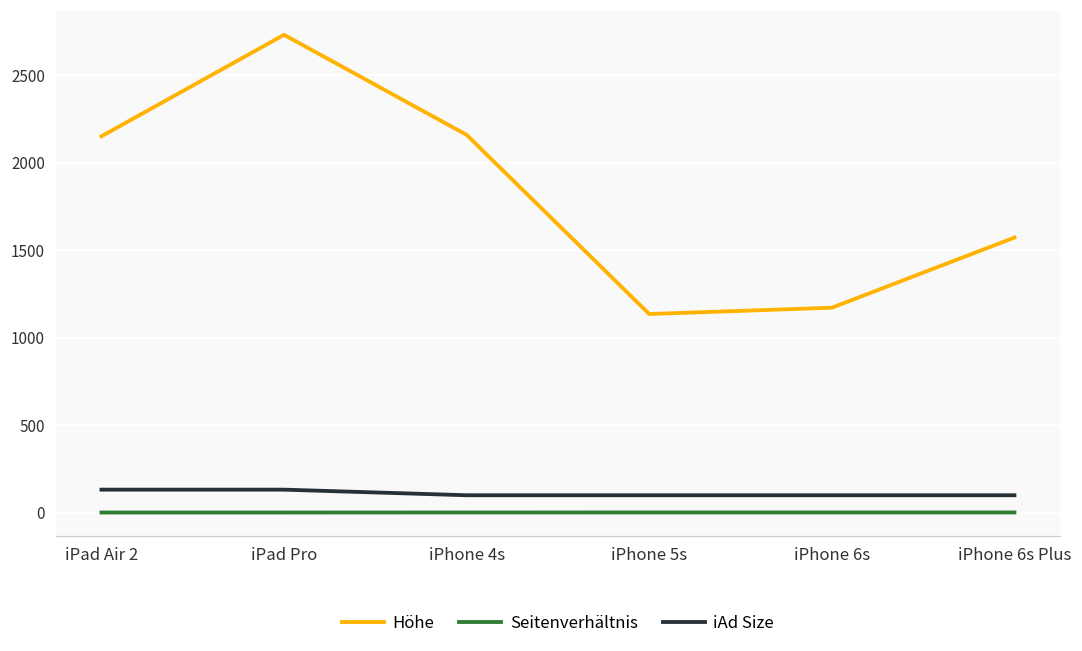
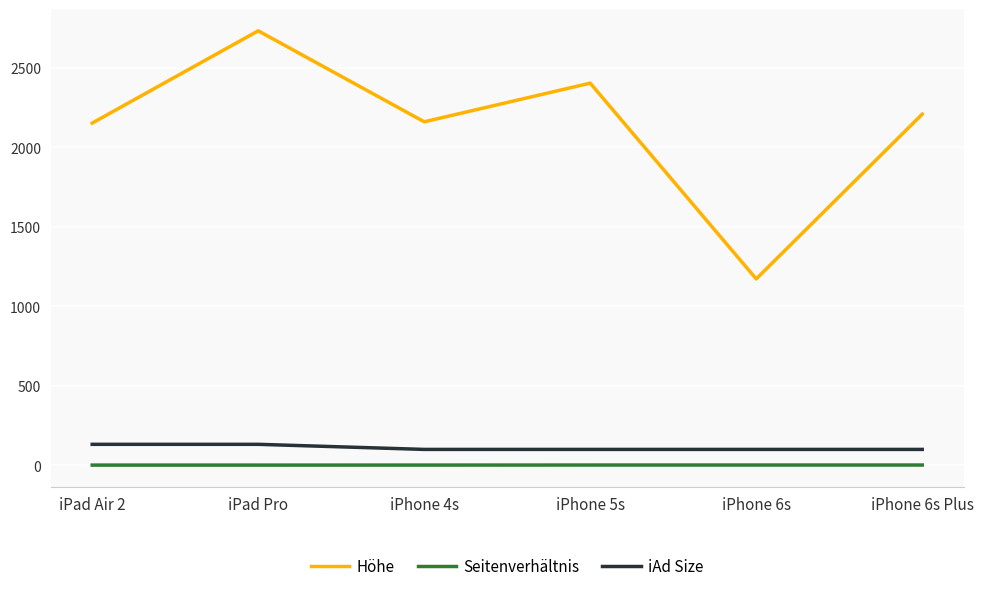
  {
    "Höhe": {
      "iPad Air 2": 2150,
      "iPad Pro": 2730,
      "iPhone 4s": 2160,
-     "iPhone 5s": 1140,
+     "iPhone 5s": 2400,
      "iPhone 6s": 1170,
-     "iPhone 6s Plus": 1570
+     "iPhone 6s Plus": 2210
    },
    "Seitenverhältnis": {
      "iPad Air 2": 0,
      "iPad Pro": 0,
      "iPhone 4s": 0,
      "iPhone 5s": 0,
      "iPhone 6s": 0,
      "iPhone 6s Plus": 0
    },
    "iAd Size": {
      "iPad Air 2": 130,
      "iPad Pro": 130,
      "iPhone 4s": 100,
      "iPhone 5s": 100,
      "iPhone 6s": 100,
      "iPhone 6s Plus": 100
    }
  }
